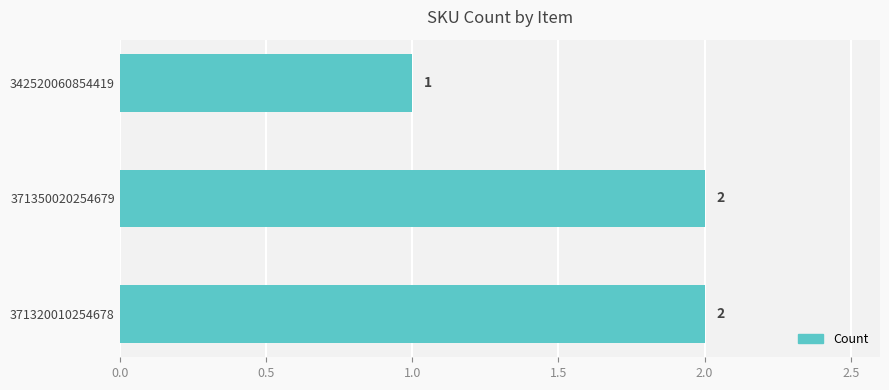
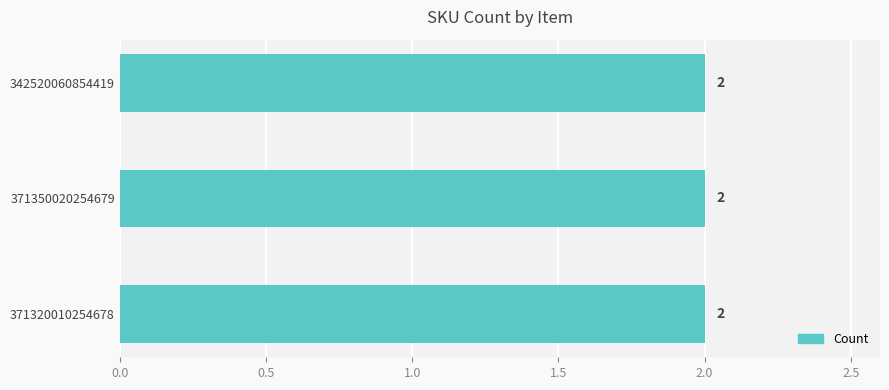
  {
-   "342520060854419": 1,
+   "342520060854419": 2,
    "371350020254679": 2,
    "371320010254678": 2
  }
